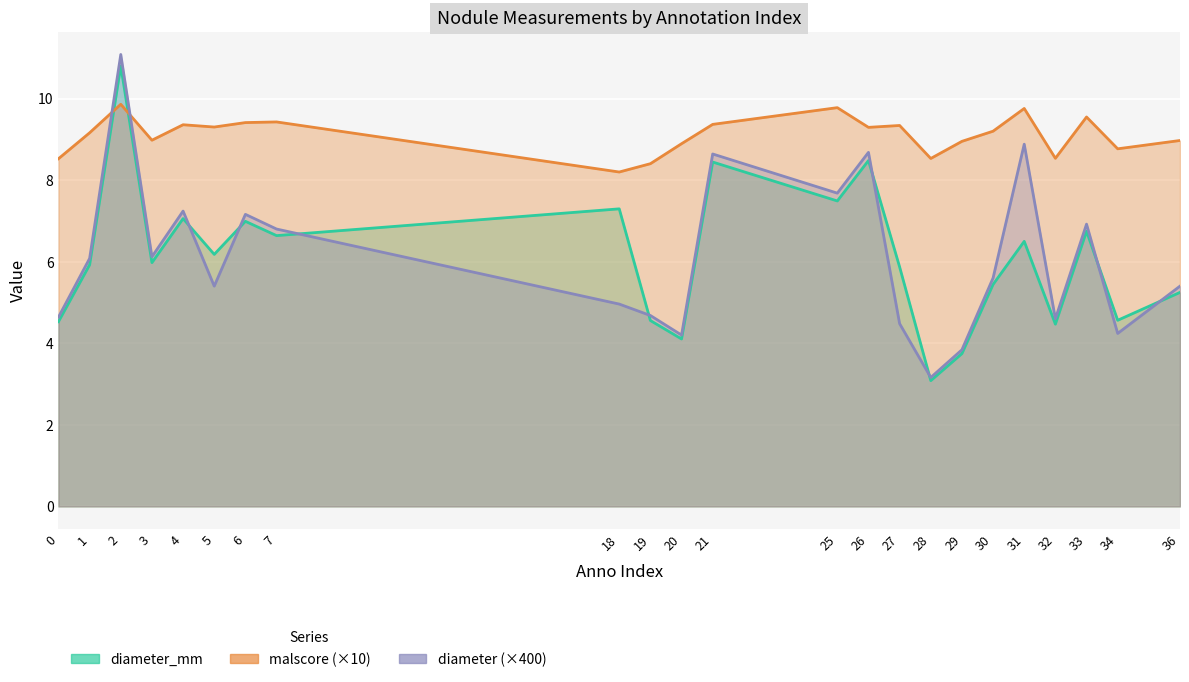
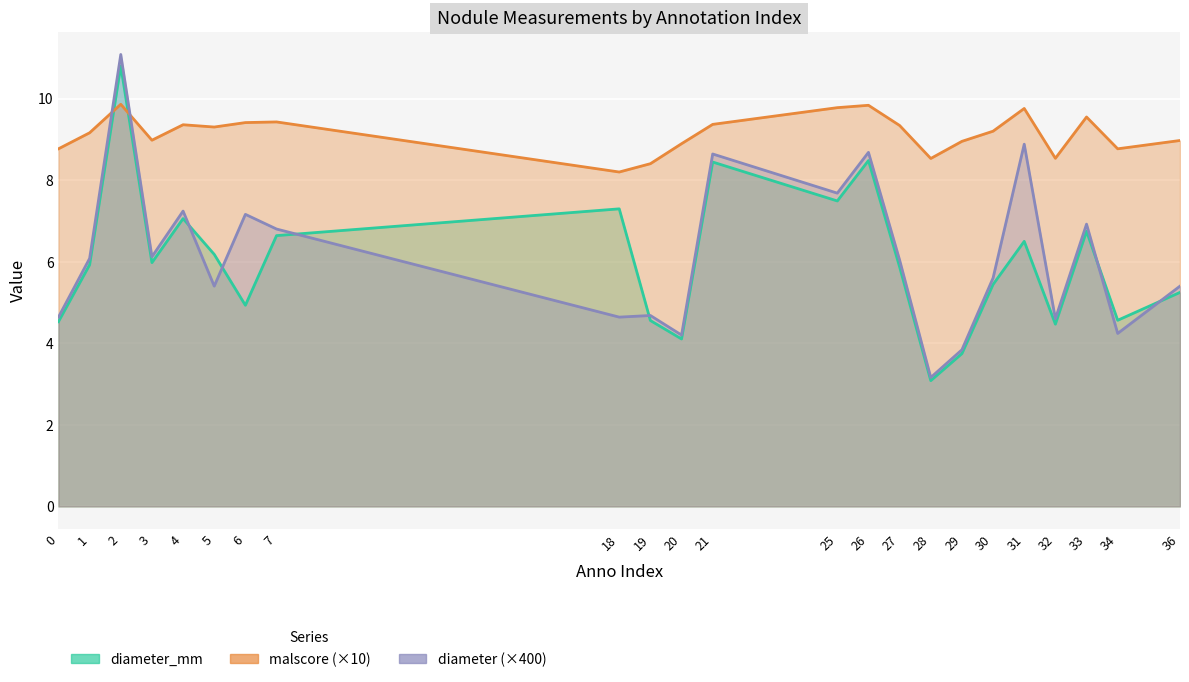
  {
    "diameter_mm": {
      "0": 4.5,
      "1": 5.9,
      "2": 10.8,
      "3": 6.0,
      "4": 7.1,
      "5": 6.2,
-     "6": 7.0,
+     "6": 4.9,
      "7": 6.6,
      "18": 7.3,
      "19": 4.6,
      "20": 4.1,
      "21": 8.4,
      "25": 7.5,
      "26": 8.5,
      "27": 5.9,
      "28": 3.1,
      "29": 3.7,
      "30": 5.4,
      "31": 6.5,
      "32": 4.5,
      "33": 6.7,
      "34": 4.6,
      "36": 5.2
    },
    "malscore (×10)": {
-     "0": 8.5,
+     "0": 8.8,
      "1": 9.2,
      "2": 9.9,
      "3": 9.0,
      "4": 9.4,
      "5": 9.3,
      "6": 9.4,
      "7": 9.4,
      "18": 8.2,
      "19": 8.4,
      "20": 8.9,
      "21": 9.4,
      "25": 9.8,
-     "26": 9.3,
+     "26": 9.8,
      "27": 9.3,
      "28": 8.5,
      "29": 9.0,
      "30": 9.2,
      "31": 9.8,
      "32": 8.5,
      "33": 9.5,
      "34": 8.8,
      "36": 9.0
    },
    "diameter (×400)": {
      "0": 4.6,
      "1": 6.1,
      "2": 11.1,
      "3": 6.1,
      "4": 7.2,
      "5": 5.4,
      "6": 7.2,
      "7": 6.8,
-     "18": 5.0,
+     "18": 4.6,
      "19": 4.7,
      "20": 4.2,
      "21": 8.6,
      "25": 7.7,
      "26": 8.7,
-     "27": 4.5,
+     "27": 6.0,
      "28": 3.2,
      "29": 3.8,
      "30": 5.6,
      "31": 8.9,
      "32": 4.6,
      "33": 6.9,
      "34": 4.2,
      "36": 5.4
    }
  }
